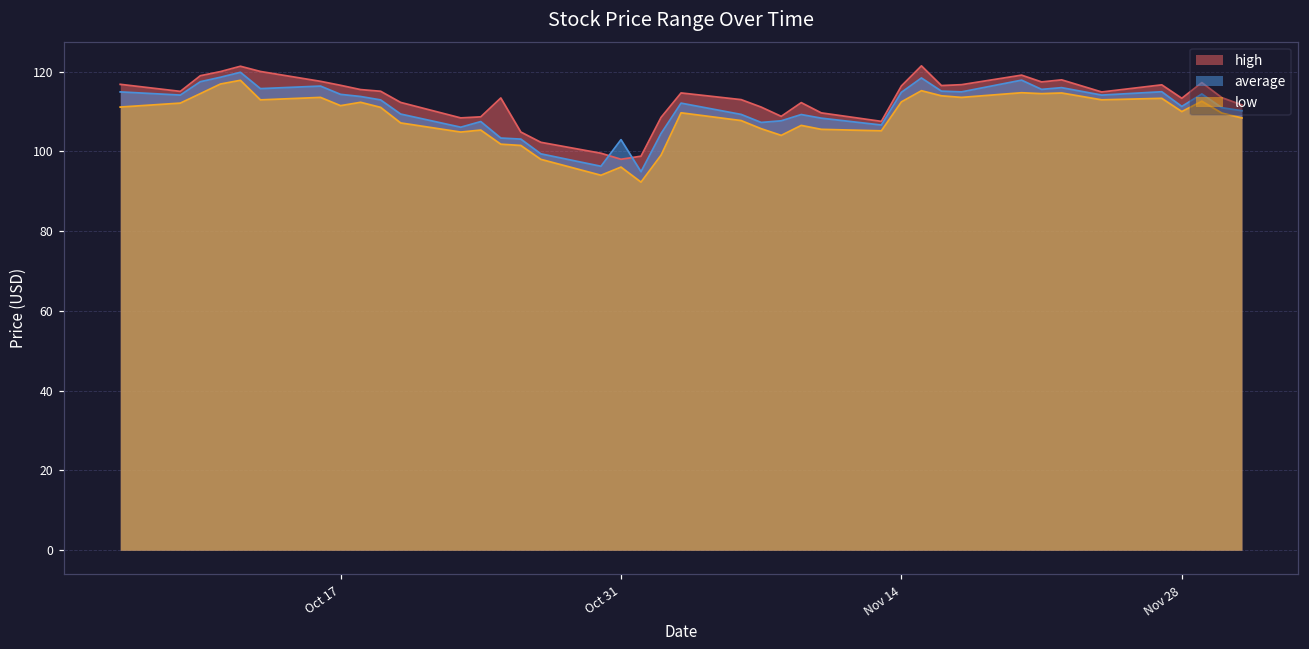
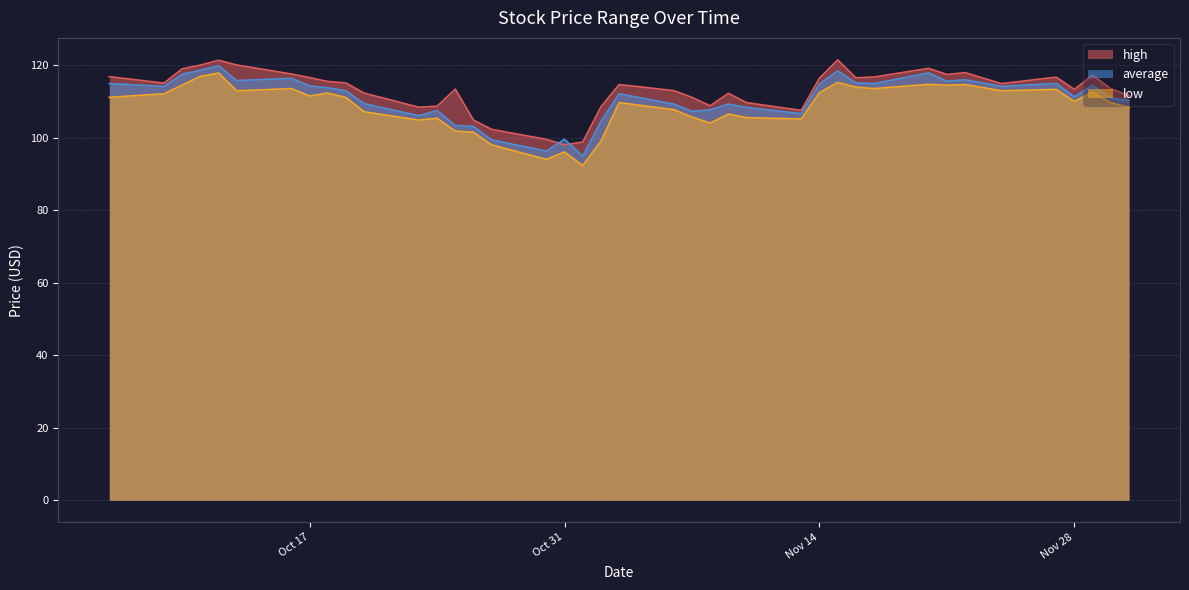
  {
    "high": {
      "Oct 17": 117,
      "Oct 31": 98,
      "Nov 14": 116,
      "Nov 28": 113
    },
    "average": {
      "Oct 17": 114,
-     "Oct 31": 103,
+     "Oct 31": 100,
      "Nov 14": 115,
      "Nov 28": 111
    },
    "low": {
      "Oct 17": 111,
      "Oct 31": 96,
      "Nov 14": 112,
      "Nov 28": 110
    }
  }
